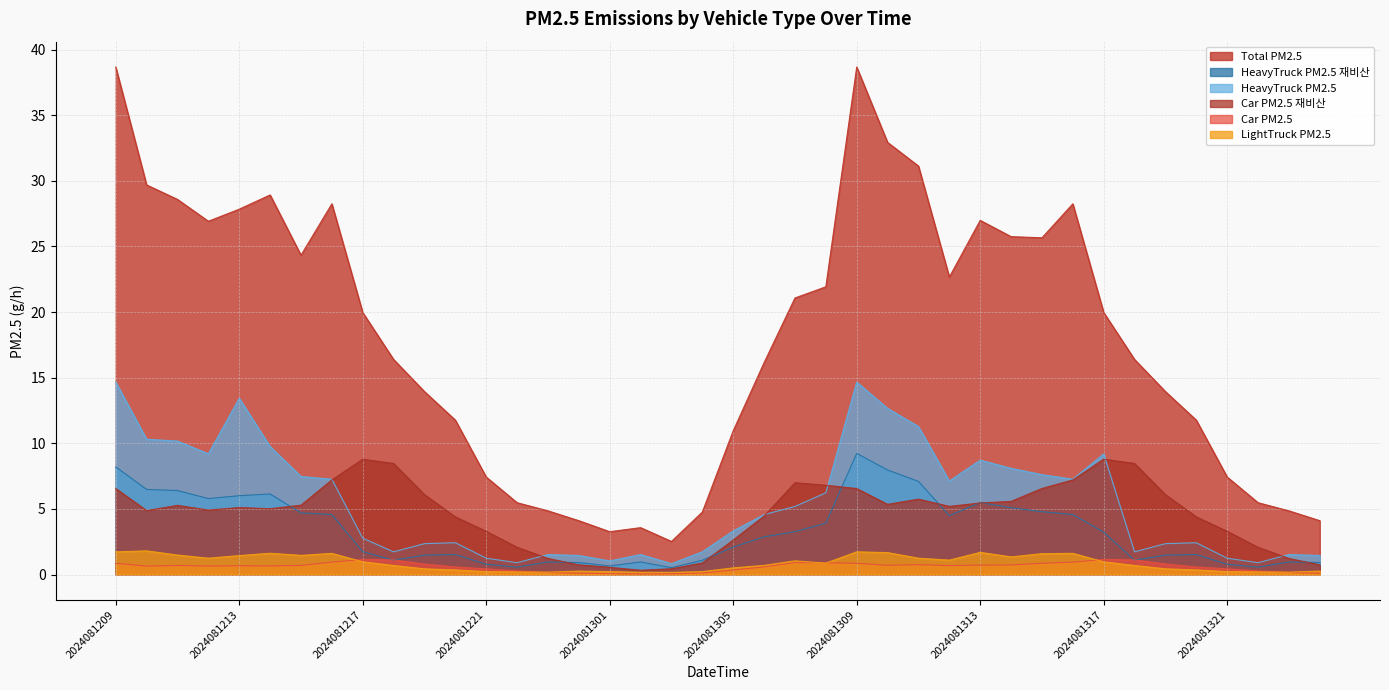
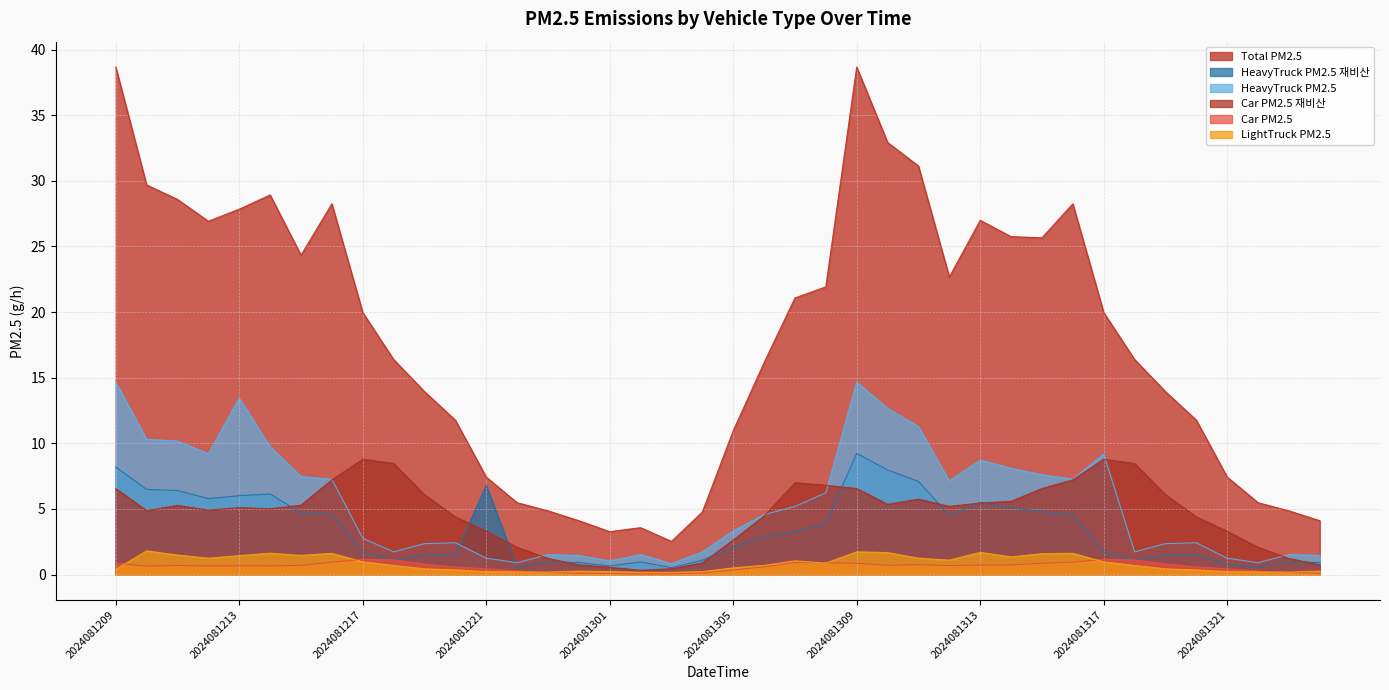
  {
    "HeavyTruck PM2.5 재비산": {
      "2024081209": 8.2,
      "2024081213": 6.0,
      "2024081217": 1.7,
-     "2024081221": 0.8,
+     "2024081221": 6.8,
      "2024081305": 2.1,
      "2024081309": 9.2,
-     "2024081317": 3.2,
+     "2024081317": 1.7,
      "2024081321": 0.8
    },
    "HeavyTruck PM2.5": {
      "2024081209": 14.7,
      "2024081213": 13.4,
      "2024081217": 2.8,
      "2024081221": 1.2,
      "2024081301": 1.0,
      "2024081305": 3.3,
      "2024081309": 14.7,
      "2024081313": 8.7,
      "2024081317": 9.2,
      "2024081321": 1.2
    },
    "LightTruck PM2.5": {
-     "2024081209": 1.7,
+     "2024081209": 0.4,
      "2024081213": 1.4,
      "2024081221": 0.2,
      "2024081309": 1.7,
      "2024081313": 1.7,
      "2024081321": 0.2
    }
  }
